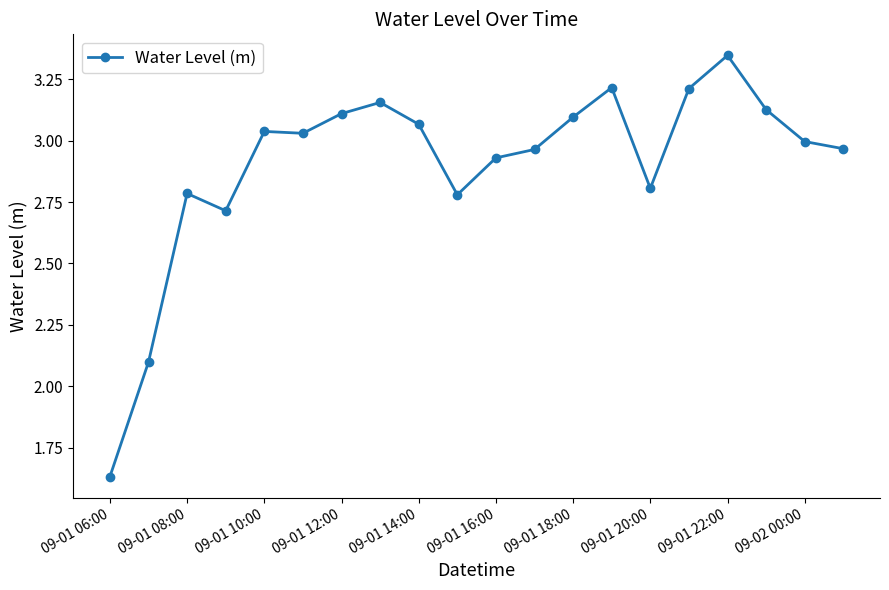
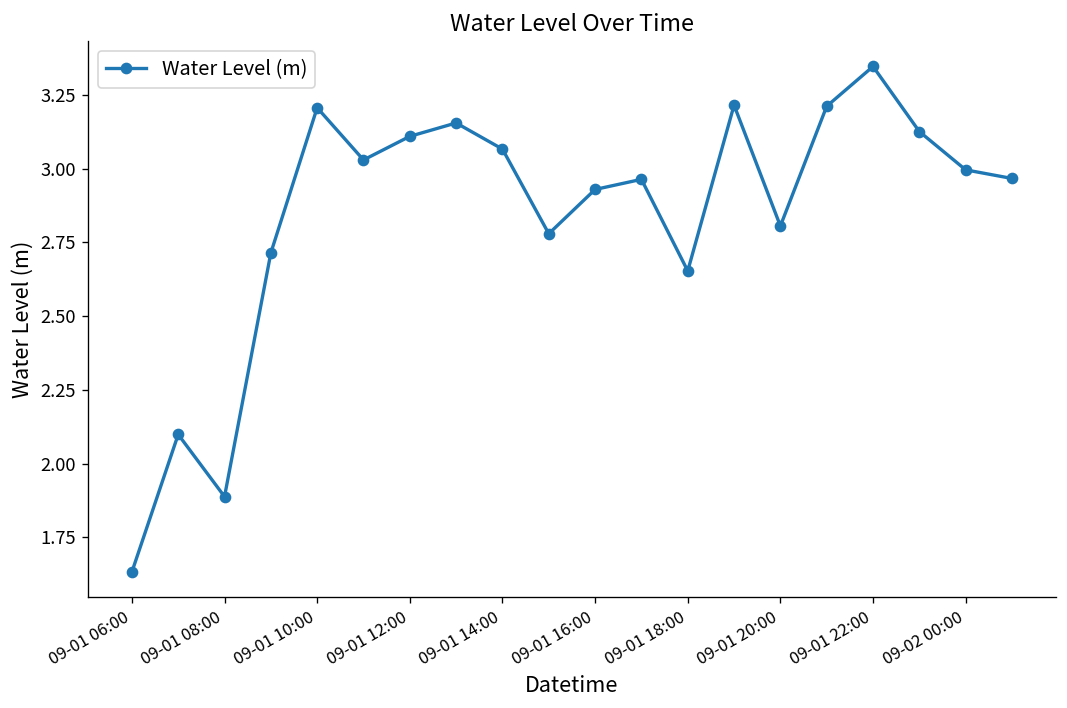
  {
    "09-01 06:00": 1.63,
-   "09-01 08:00": 2.78,
-   "09-01 10:00": 3.04,
+   "09-01 08:00": 1.89,
+   "09-01 10:00": 3.21,
    "09-01 12:00": 3.11,
    "09-01 14:00": 3.07,
    "09-01 16:00": 2.93,
-   "09-01 18:00": 3.10,
+   "09-01 18:00": 2.65,
    "09-01 20:00": 2.81,
    "09-01 22:00": 3.35,
    "09-02 00:00": 3.00
  }
